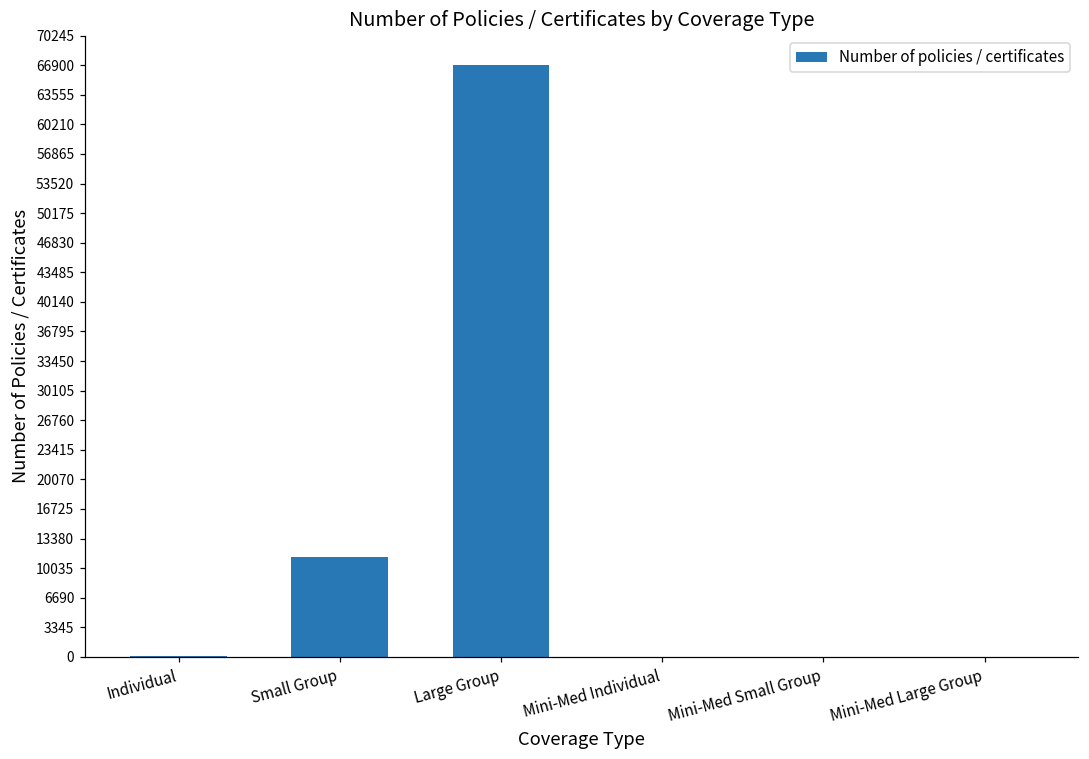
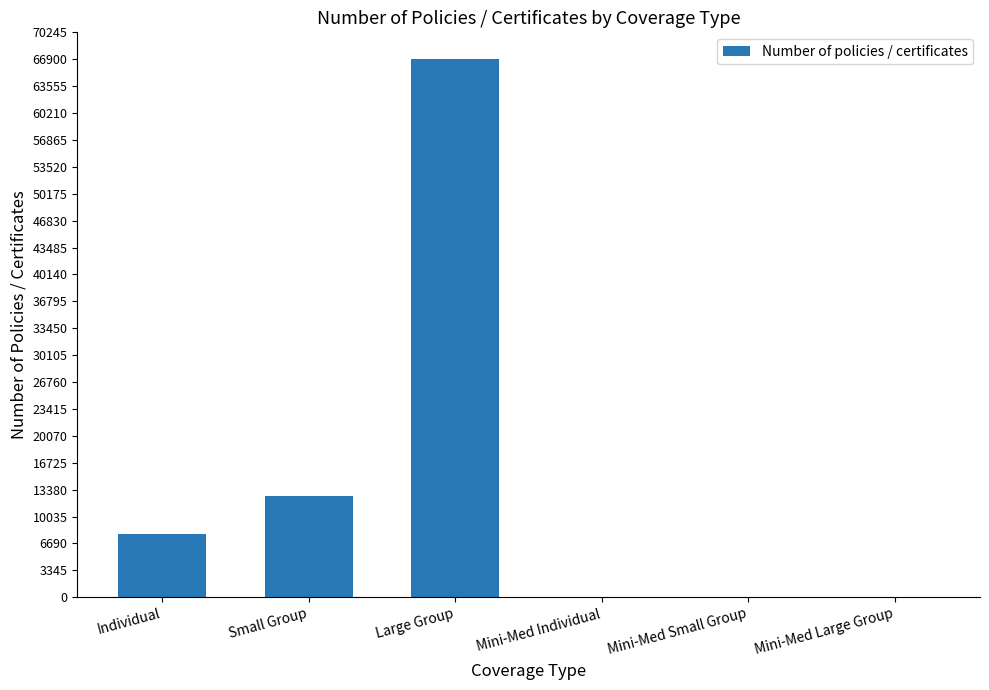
  {
-   "Individual": 0,
-   "Small Group": 11000,
+   "Individual": 8000,
+   "Small Group": 13000,
    "Large Group": 67000,
    "Mini-Med Individual": 0,
    "Mini-Med Small Group": 0,
    "Mini-Med Large Group": 0
  }
